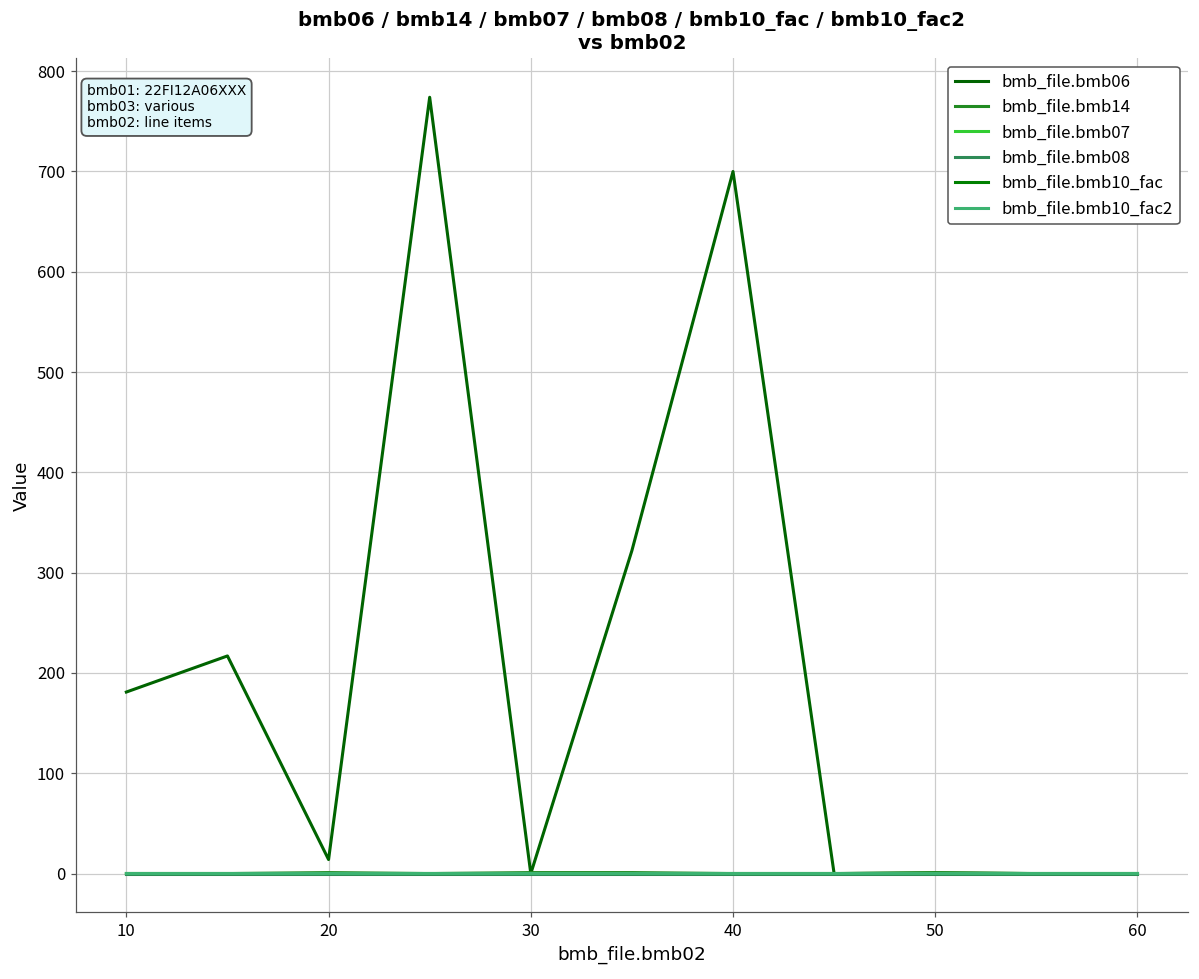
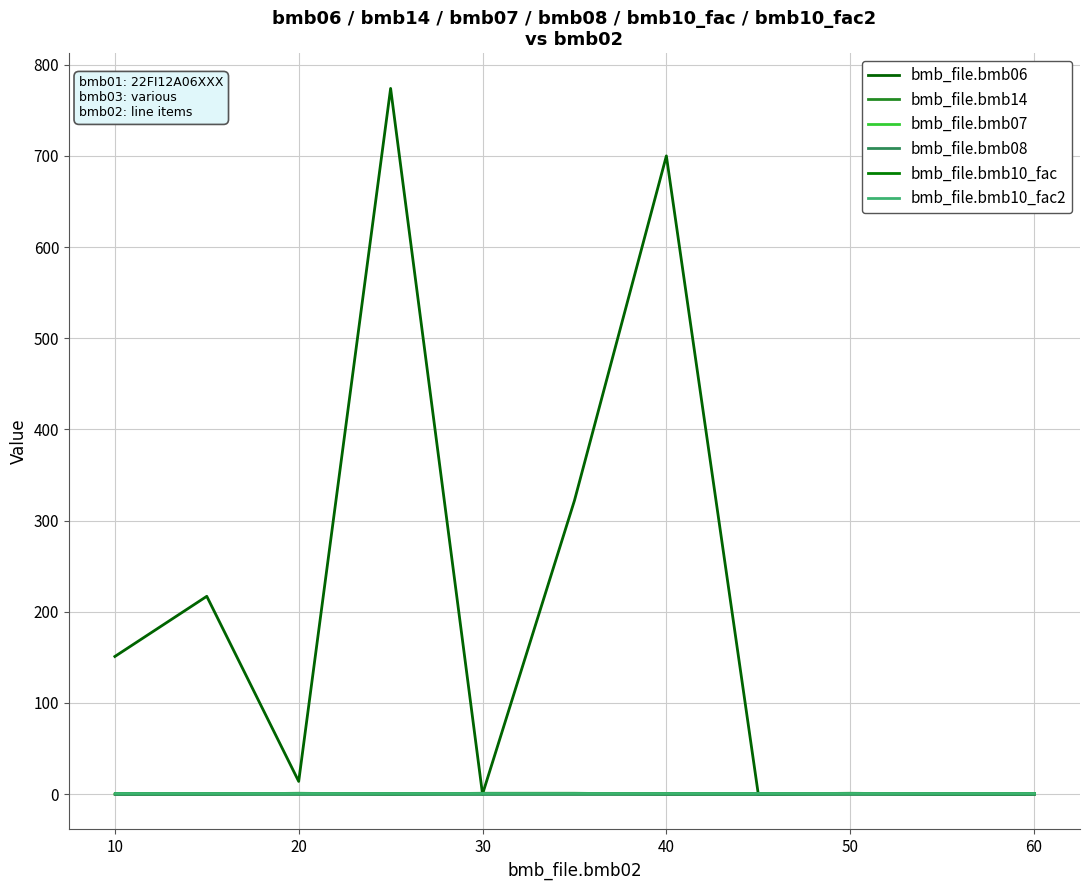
  {
    "bmb_file.bmb06": {
-     "10": 180,
+     "10": 150,
      "20": 10,
      "40": 700
    }
  }
